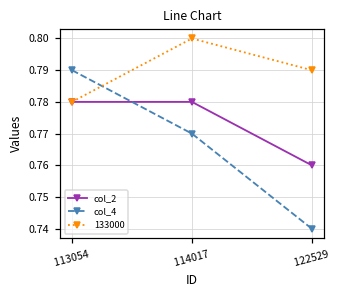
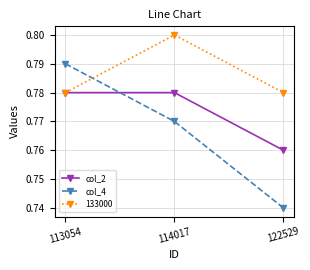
  {
    "col_2": {
      "114017": 0.78,
      "122529": 0.76
    },
    "col_4": {
      "113054": 0.79,
      "114017": 0.77,
      "122529": 0.74
    },
    "133000": {
      "114017": 0.80,
-     "122529": 0.79
+     "122529": 0.78
    }
  }
